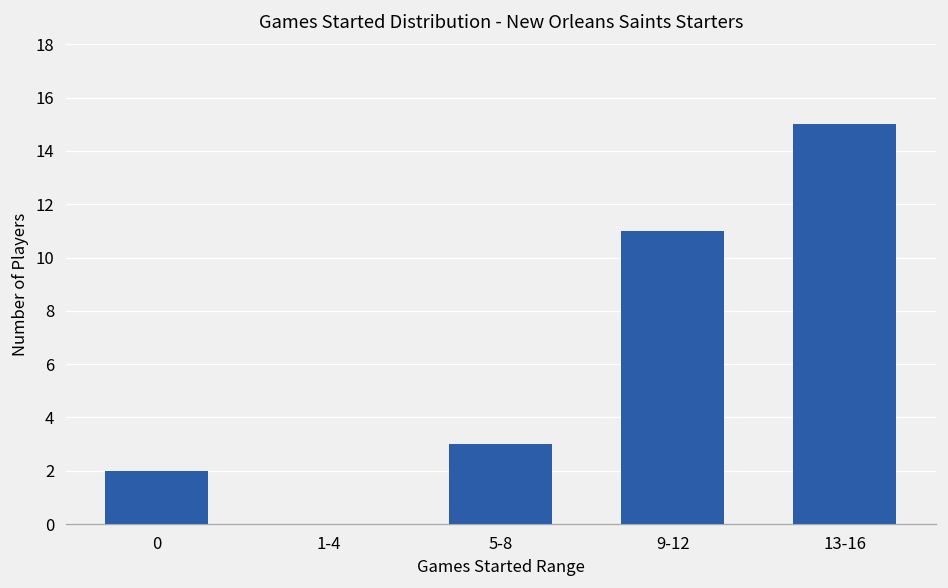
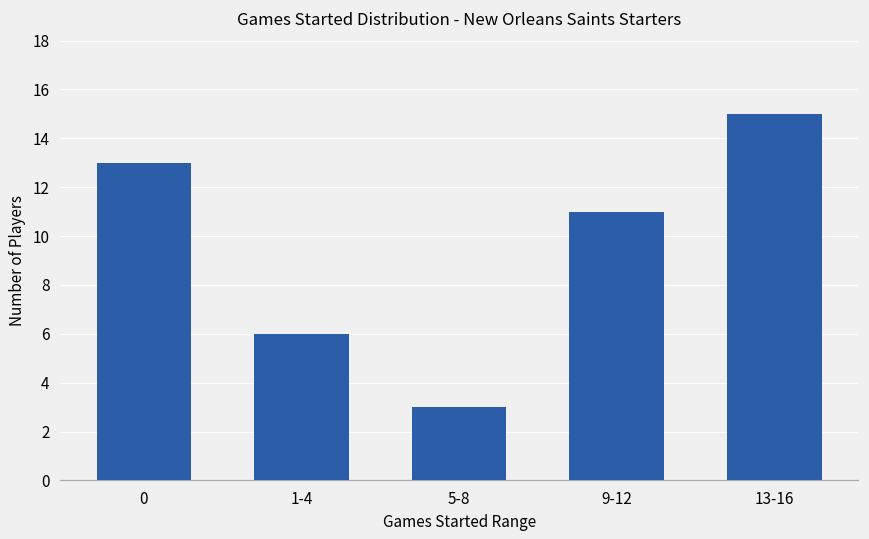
  {
-   "0": 2,
-   "1-4": 0,
+   "0": 13,
+   "1-4": 6,
    "5-8": 3,
    "9-12": 11,
    "13-16": 15
  }
